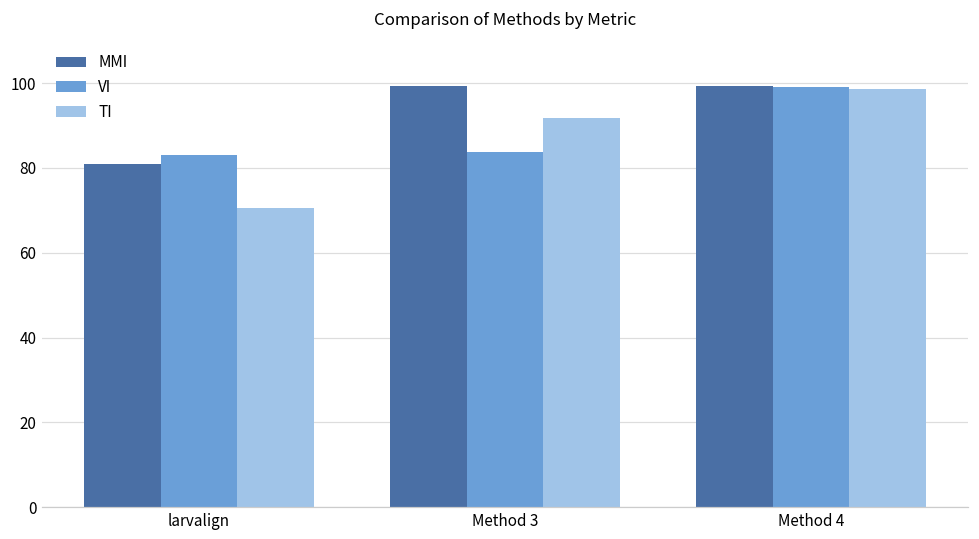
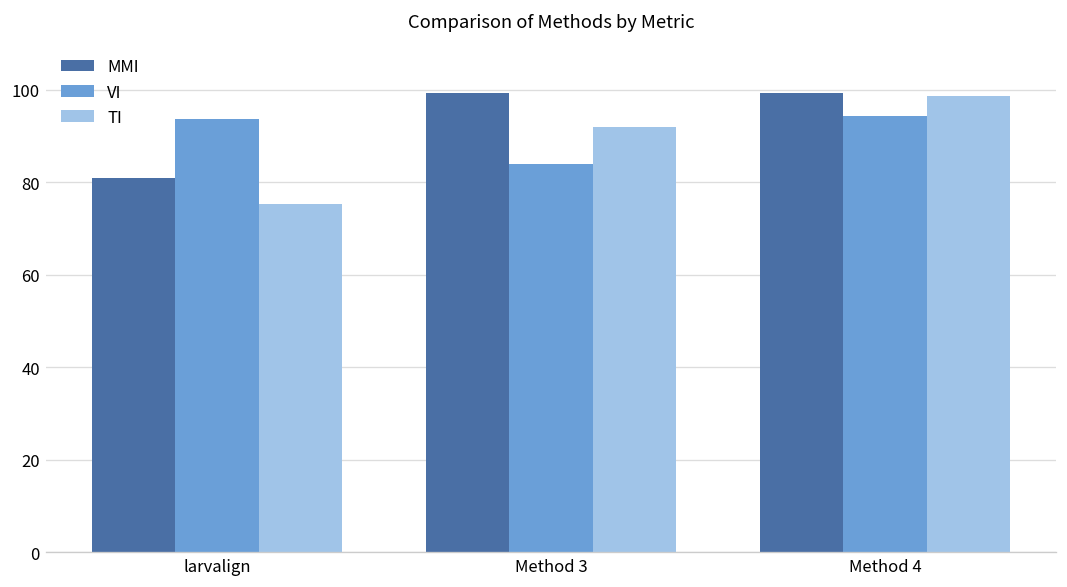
  {
    "MMI": {
      "larvalign": 81,
      "Method 3": 99,
      "Method 4": 99
    },
    "VI": {
-     "larvalign": 83,
+     "larvalign": 94,
      "Method 3": 84,
-     "Method 4": 99
+     "Method 4": 94
    },
    "TI": {
-     "larvalign": 71,
+     "larvalign": 75,
      "Method 3": 92,
      "Method 4": 99
    }
  }
